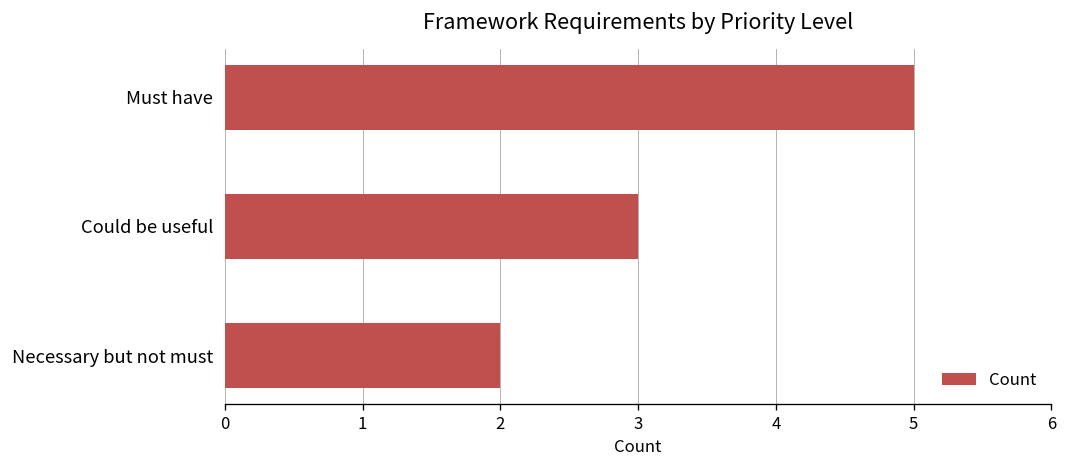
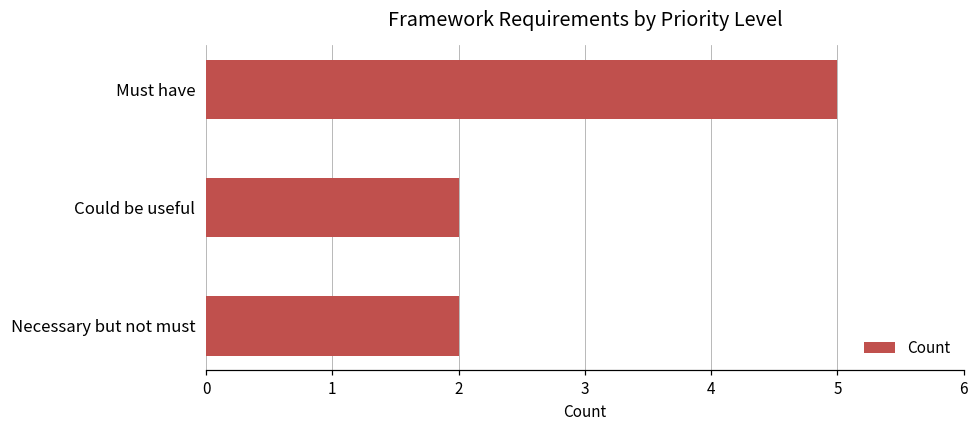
  {
    "Must have": 5,
-   "Could be useful": 3,
+   "Could be useful": 2,
    "Necessary but not must": 2
  }
